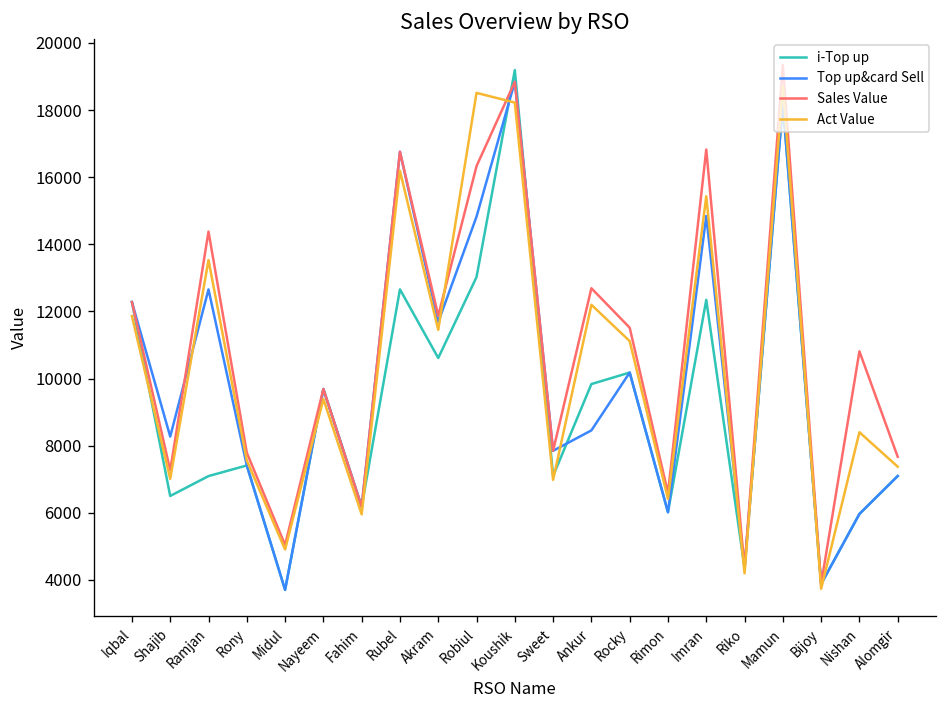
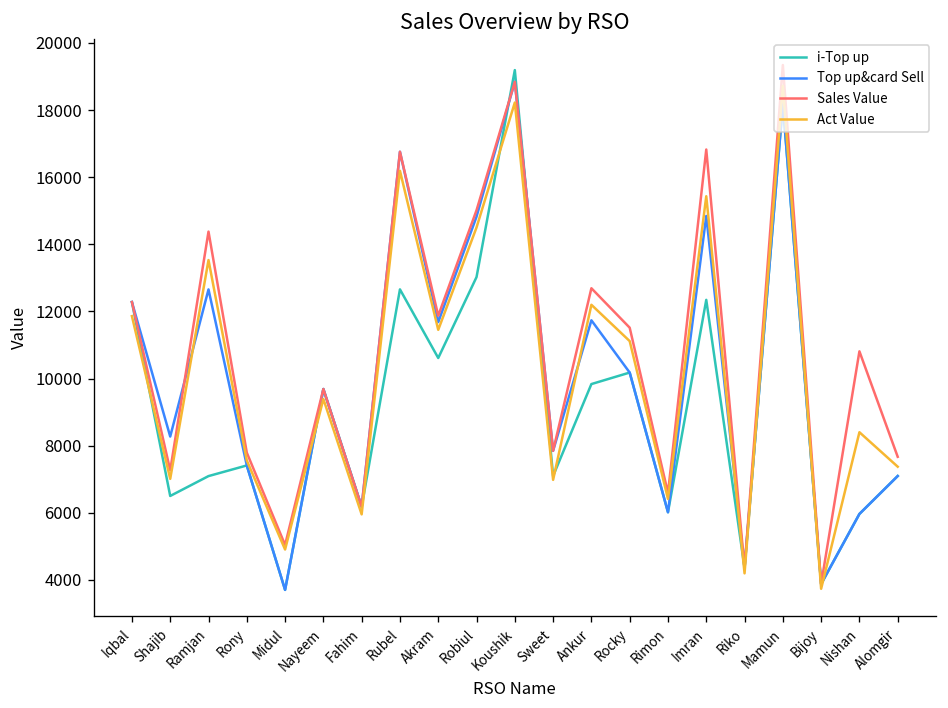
  {
    "i-Top up": {
      "Shajib": 6500,
      "Ramjan": 7100,
      "Rubel": 12700,
      "Akram": 10600,
      "Robiul": 13000,
      "Koushik": 19200,
      "Sweet": 7100,
      "Ankur": 9800,
      "Imran": 12300
    },
    "Top up&card Sell": {
      "Shajib": 8300,
      "Ramjan": 12700,
      "Akram": 11700,
      "Robiul": 14800,
-     "Ankur": 8500,
+     "Ankur": 11700,
      "Imran": 14800
    },
    "Sales Value": {
      "Shajib": 7300,
      "Ramjan": 14400,
      "Rony": 7800,
      "Midul": 5000,
      "Akram": 11900,
-     "Robiul": 16300,
+     "Robiul": 15000,
      "Ankur": 12700,
      "Rocky": 11500,
      "Rimon": 6600,
      "Imran": 16800,
      "Nishan": 10800,
      "Alomgir": 7700
    },
    "Act Value": {
      "Iqbal": 11900,
      "Shajib": 7000,
      "Ramjan": 13500,
      "Rony": 7600,
      "Midul": 4900,
      "Nayeem": 9400,
      "Fahim": 6000,
      "Rubel": 16200,
      "Akram": 11500,
-     "Robiul": 18500,
+     "Robiul": 14500,
      "Koushik": 18200,
      "Sweet": 7000,
      "Ankur": 12200,
      "Rocky": 11100,
      "Rimon": 6400,
      "Imran": 15400,
      "Riko": 4200,
      "Bijoy": 3700,
      "Nishan": 8400,
      "Alomgir": 7400
    }
  }
